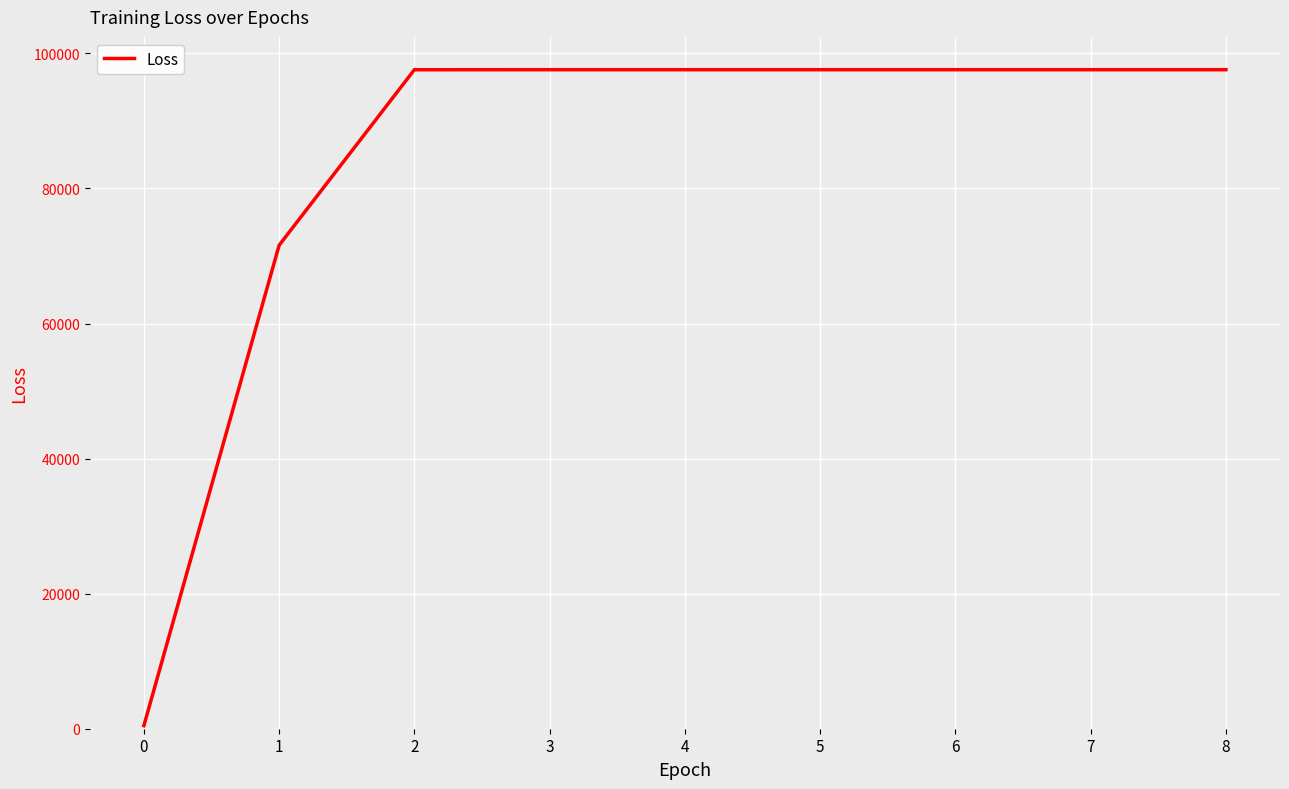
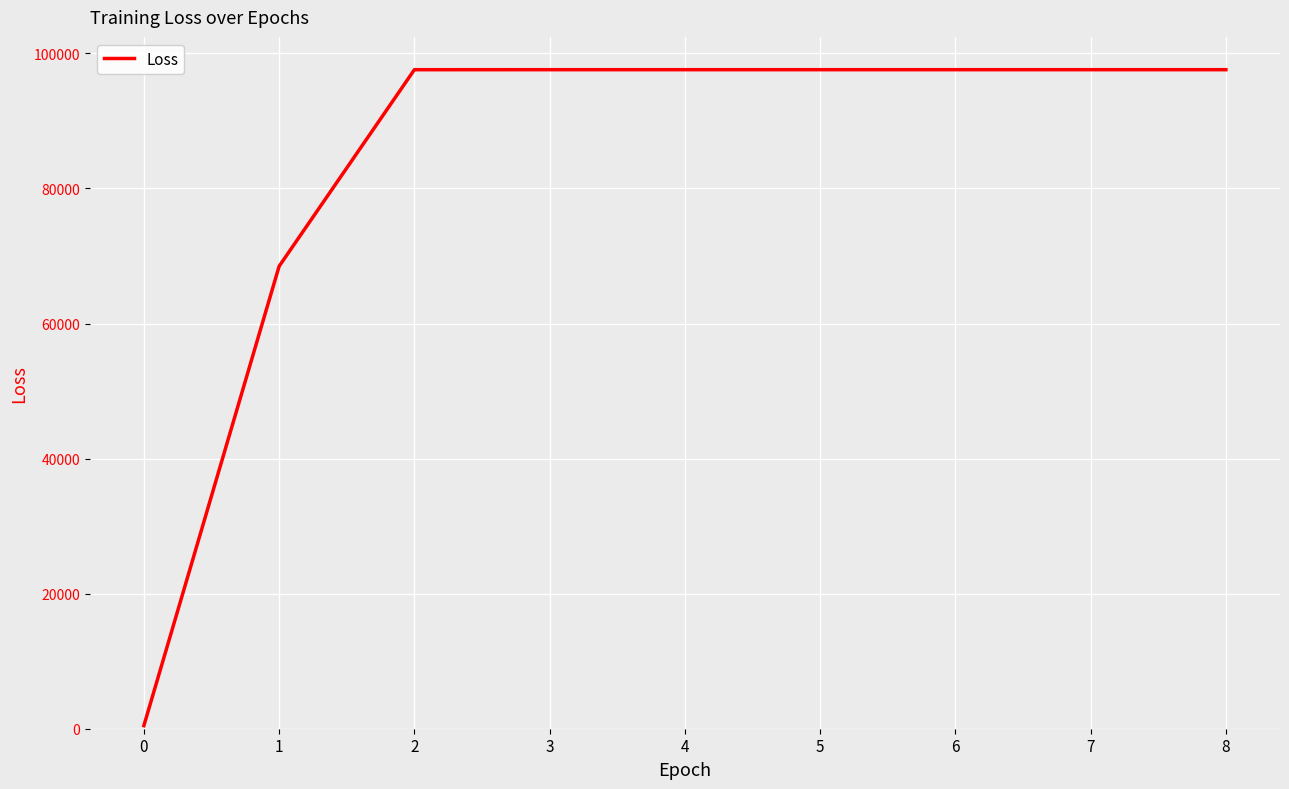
  {
    "0": 0,
-   "1": 72000,
+   "1": 68000,
    "2": 98000,
    "3": 98000,
    "4": 98000,
    "5": 98000,
    "6": 98000,
    "7": 98000,
    "8": 98000
  }
